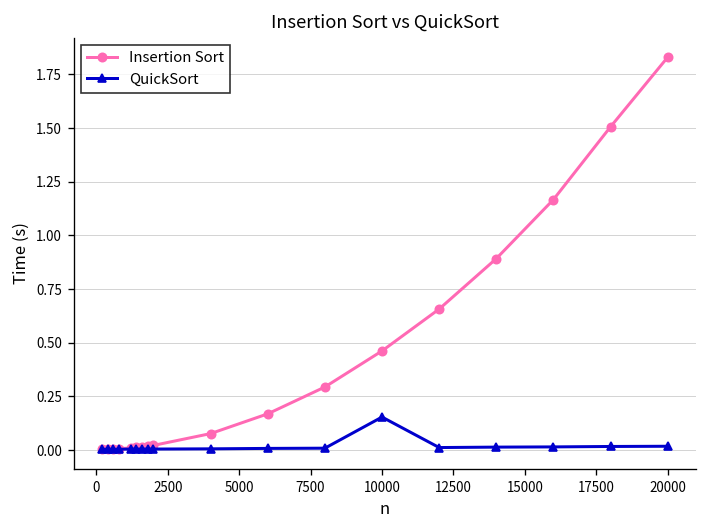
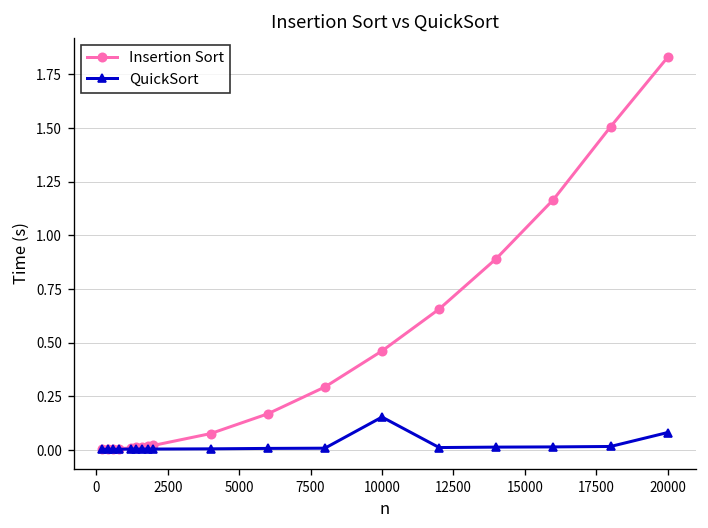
  {
    "Insertion Sort": {
      "10000": 0.46,
      "20000": 1.83
    },
    "QuickSort": {
      "10000": 0.15,
-     "20000": 0.02
+     "20000": 0.08
    }
  }
